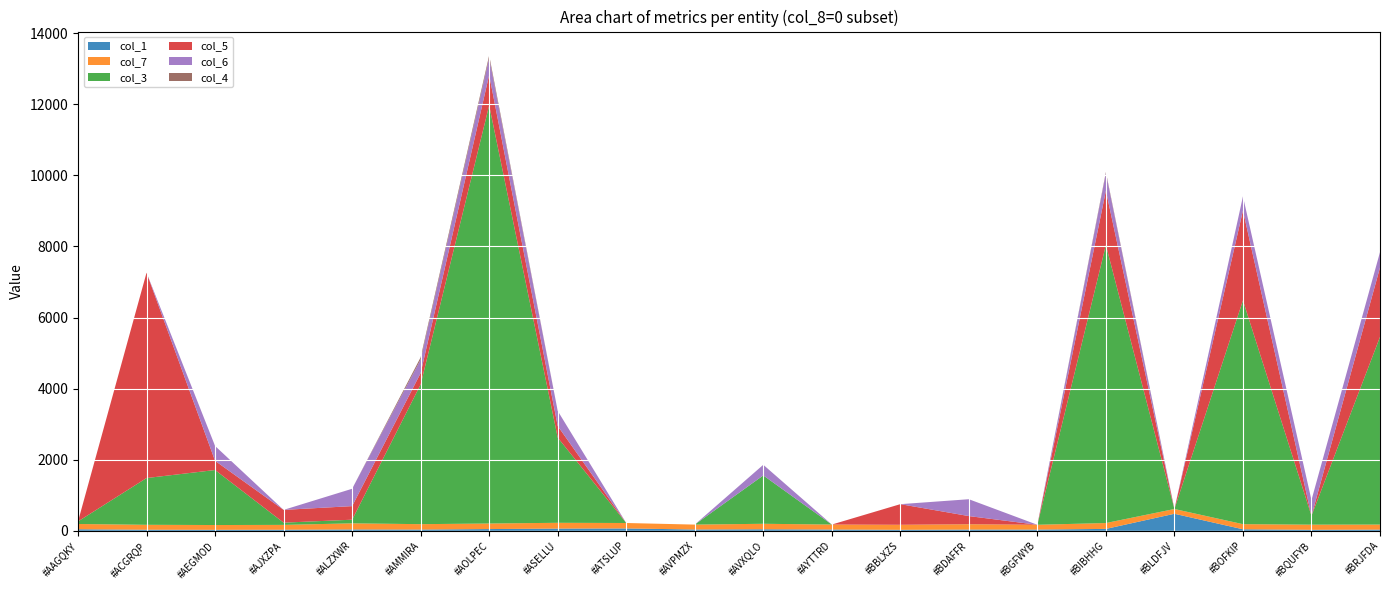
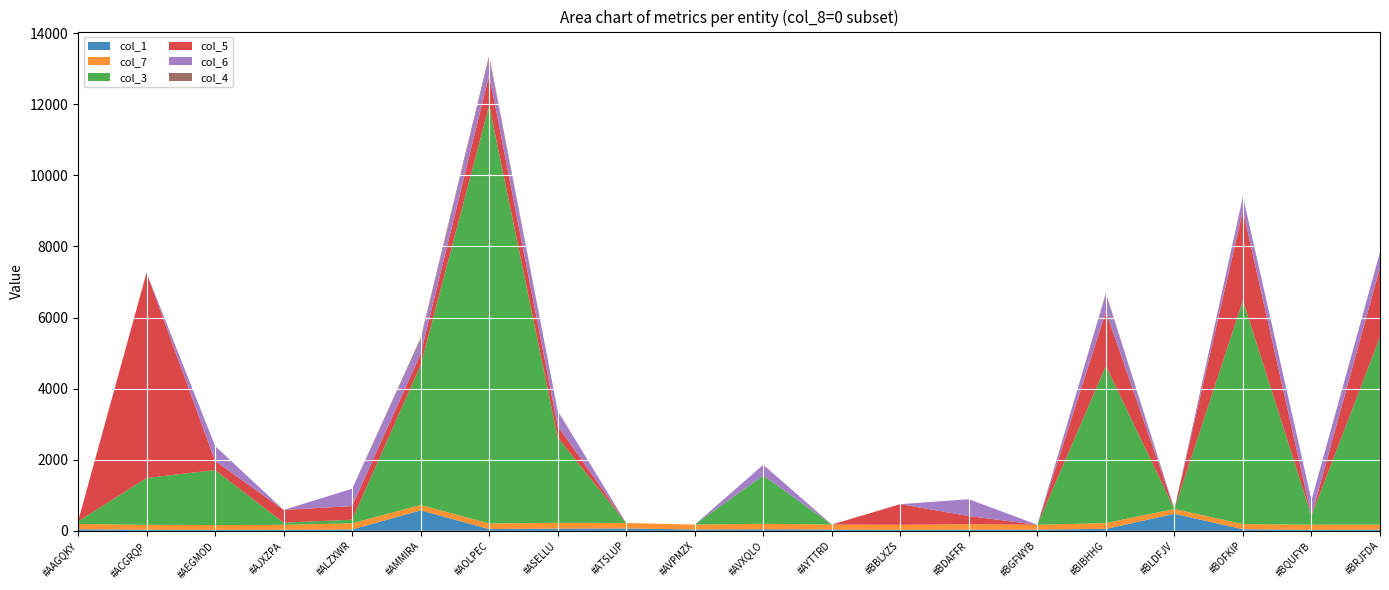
  {
    "col_1": {
-     "#AMMIRA": 0,
+     "#AMMIRA": 600,
      "#BLDFJV": 500
    },
    "col_7": {
      "#AAGQKY": 100,
      "#ACGRQP": 100,
      "#AEGMOD": 100,
      "#ALZXWR": 200,
      "#AMMIRA": 200,
      "#AOLPEC": 200,
      "#ASELLU": 200,
      "#AVXQLO": 200,
      "#BIBHHG": 200,
      "#BOFKIP": 100,
      "#BQUFYB": 100,
      "#BRJFDA": 100
    },
    "col_3": {
      "#ACGRQP": 1300,
      "#AEGMOD": 1500,
      "#ALZXWR": 100,
      "#AMMIRA": 3900,
      "#AOLPEC": 11800,
      "#ASELLU": 2400,
-     "#BIBHHG": 7800,
+     "#BIBHHG": 4400,
      "#BOFKIP": 6300,
      "#BRJFDA": 5300
    },
    "col_5": {
      "#AEGMOD": 300,
      "#ALZXWR": 400,
      "#AMMIRA": 300,
      "#AOLPEC": 900,
      "#ASELLU": 300,
      "#BDAFFR": 200,
      "#BIBHHG": 1500,
      "#BOFKIP": 2500,
      "#BRJFDA": 2000
    },
    "col_6": {
      "#AOLPEC": 500
    },
    "col_4": {
      "#AOLPEC": 100
    }
  }
